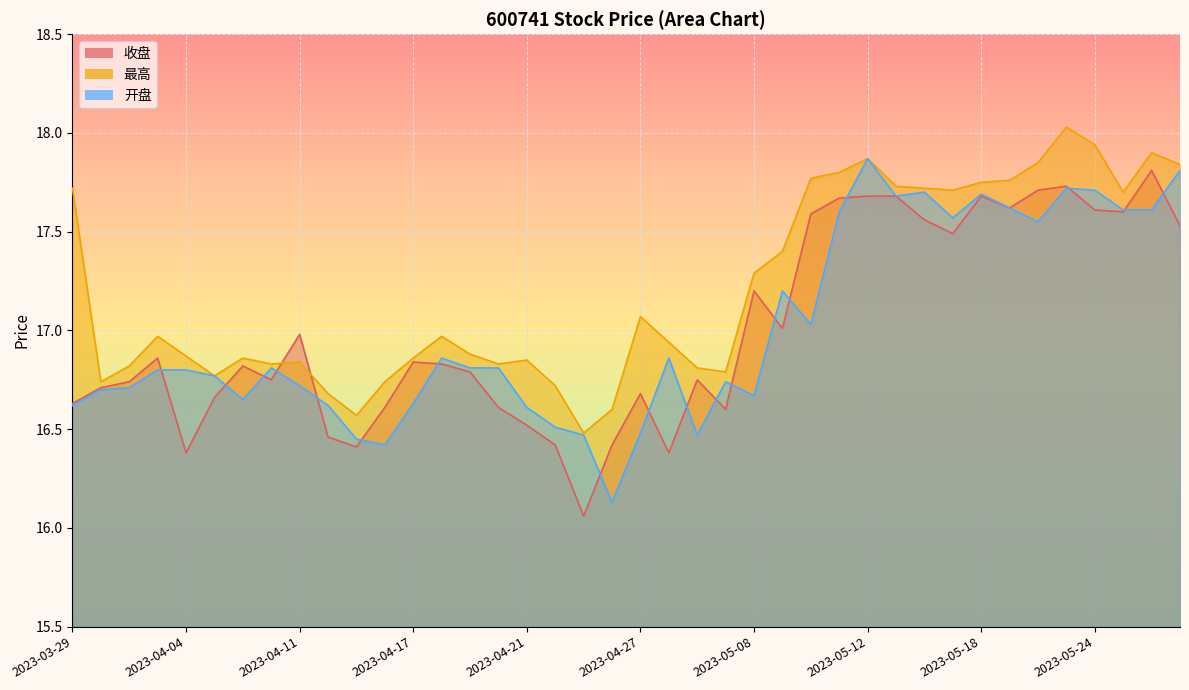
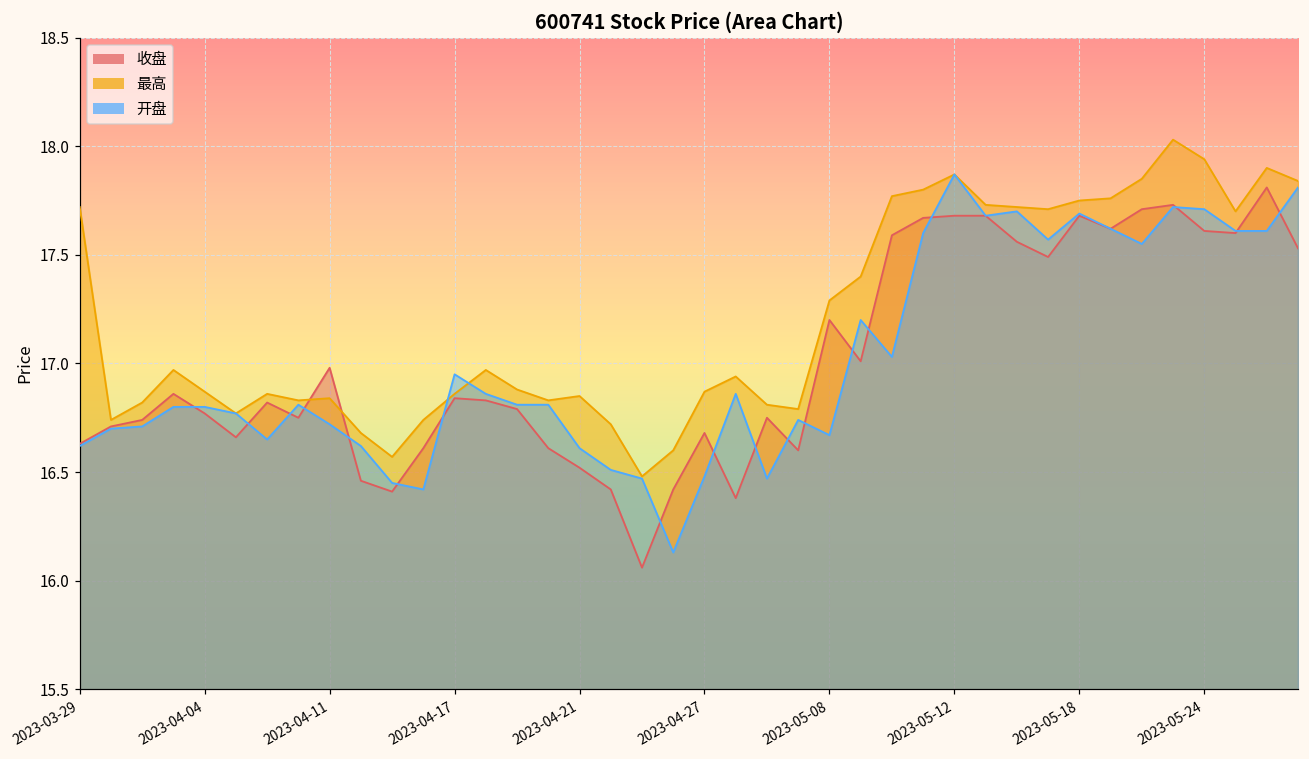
  {
    "收盘": {
-     "2023-04-04": 16.38,
+     "2023-04-04": 16.77,
      "2023-04-11": 16.98,
      "2023-04-17": 16.84,
      "2023-04-21": 16.52,
      "2023-04-27": 16.68,
      "2023-05-08": 17.20,
      "2023-05-12": 17.68,
      "2023-05-24": 17.61
    },
    "最高": {
      "2023-03-29": 17.72,
      "2023-04-04": 16.87,
      "2023-04-11": 16.84,
      "2023-04-17": 16.86,
      "2023-04-21": 16.85,
-     "2023-04-27": 17.07,
+     "2023-04-27": 16.87,
      "2023-05-08": 17.29,
      "2023-05-18": 17.75,
      "2023-05-24": 17.94
    },
    "开盘": {
      "2023-04-04": 16.80,
      "2023-04-11": 16.72,
-     "2023-04-17": 16.63,
+     "2023-04-17": 16.95,
      "2023-04-21": 16.61,
      "2023-04-27": 16.48,
      "2023-05-08": 16.67,
      "2023-05-24": 17.71
    }
  }
